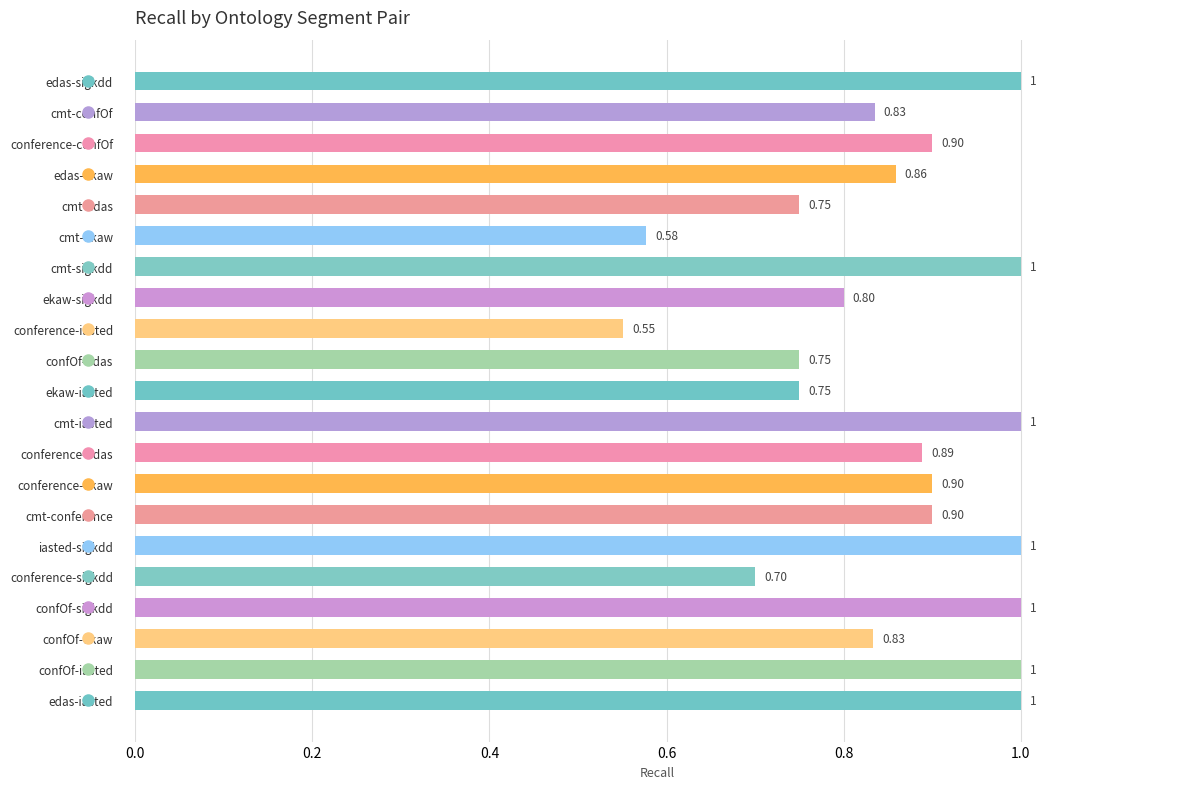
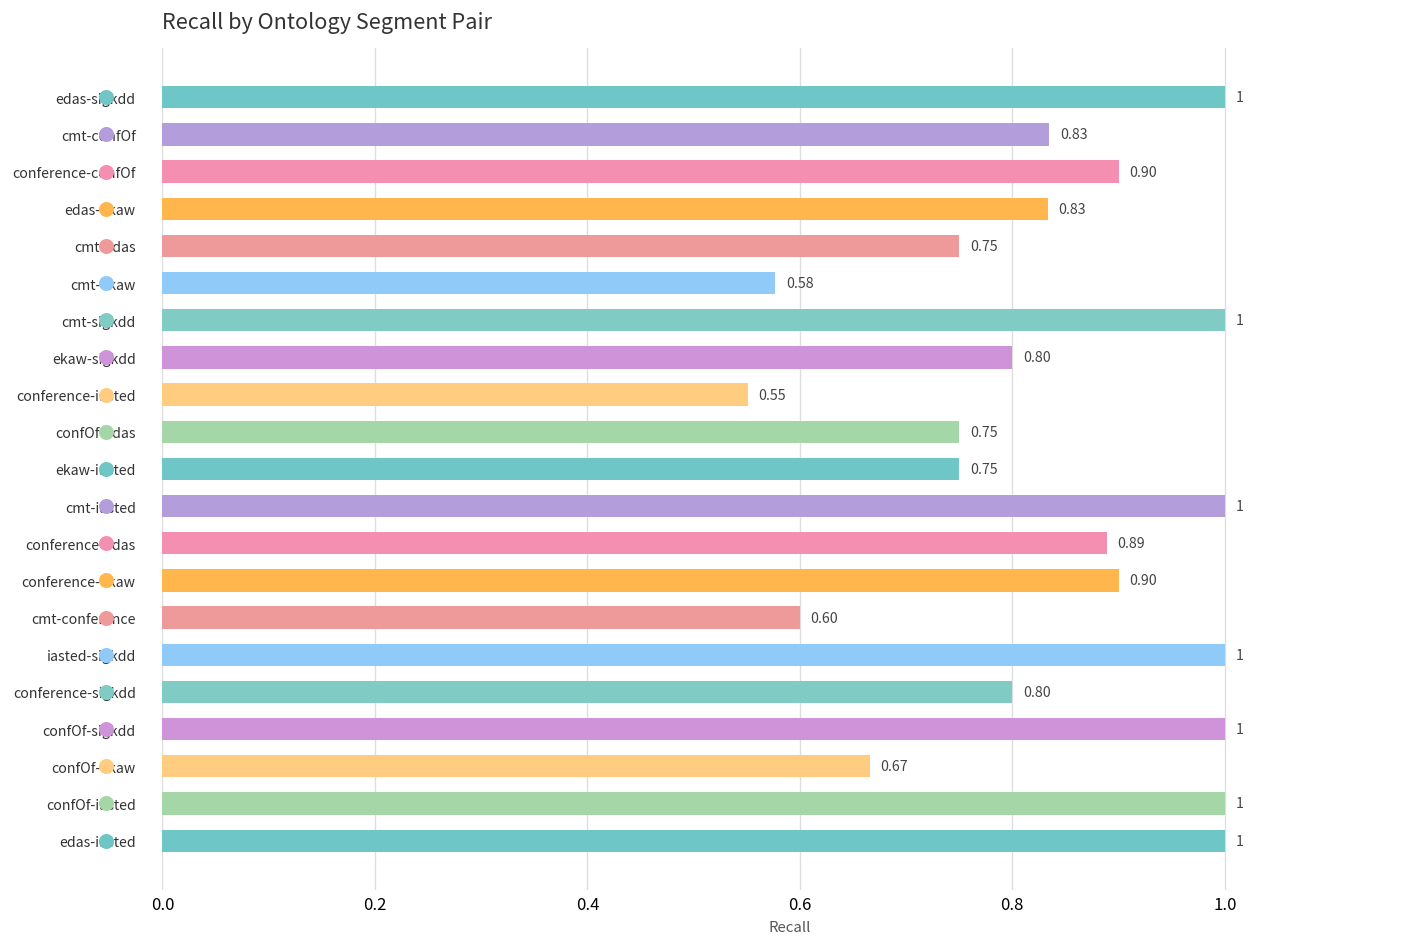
  {
    "edas-sigkdd": 1,
    "cmt-confOf": 0.83,
    "conference-confOf": 0.90,
-   "edas-ekaw": 0.86,
+   "edas-ekaw": 0.83,
    "cmt-edas": 0.75,
    "cmt-ekaw": 0.58,
    "cmt-sigkdd": 1,
    "ekaw-sigkdd": 0.80,
    "conference-iasted": 0.55,
    "confOf-edas": 0.75,
    "ekaw-iasted": 0.75,
    "cmt-iasted": 1,
    "conference-edas": 0.89,
    "conference-ekaw": 0.90,
-   "cmt-conference": 0.90,
+   "cmt-conference": 0.60,
    "iasted-sigkdd": 1,
-   "conference-sigkdd": 0.70,
+   "conference-sigkdd": 0.80,
    "confOf-sigkdd": 1,
-   "confOf-ekaw": 0.83,
+   "confOf-ekaw": 0.67,
    "confOf-iasted": 1,
    "edas-iasted": 1
  }
